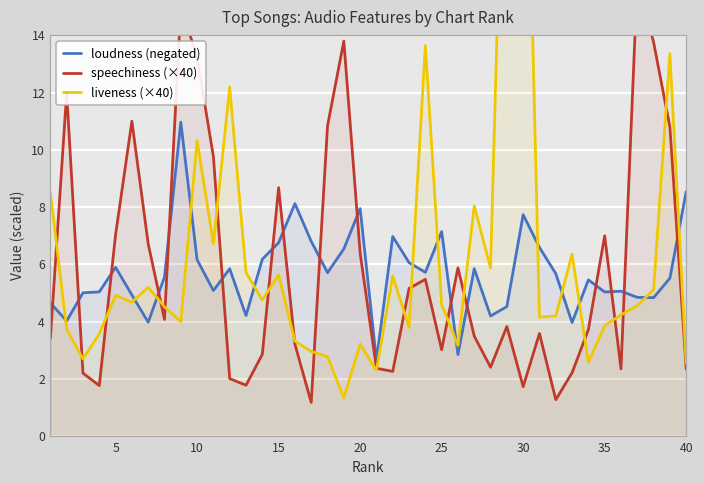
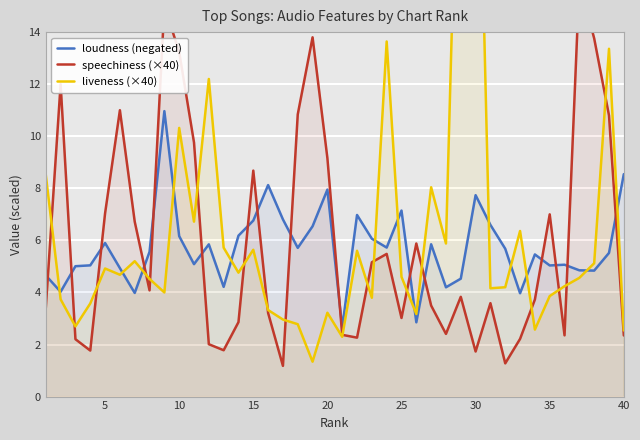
  {
    "loudness (negated)": {
      "5": 5.9,
      "10": 6.2,
      "15": 6.8,
      "20": 8.0,
      "25": 7.1,
      "30": 7.7,
      "35": 5.0,
      "40": 8.5
    },
    "speechiness (×40)": {
      "5": 7.0,
      "15": 8.7,
-     "20": 6.4,
+     "20": 9.2,
      "25": 3.0,
      "30": 1.7,
      "35": 7.0,
      "40": 2.3
    },
    "liveness (×40)": {
      "5": 4.9,
      "10": 10.3,
      "15": 5.6,
      "20": 3.2,
      "25": 4.6,
      "35": 3.9,
      "40": 2.5
    }
  }
